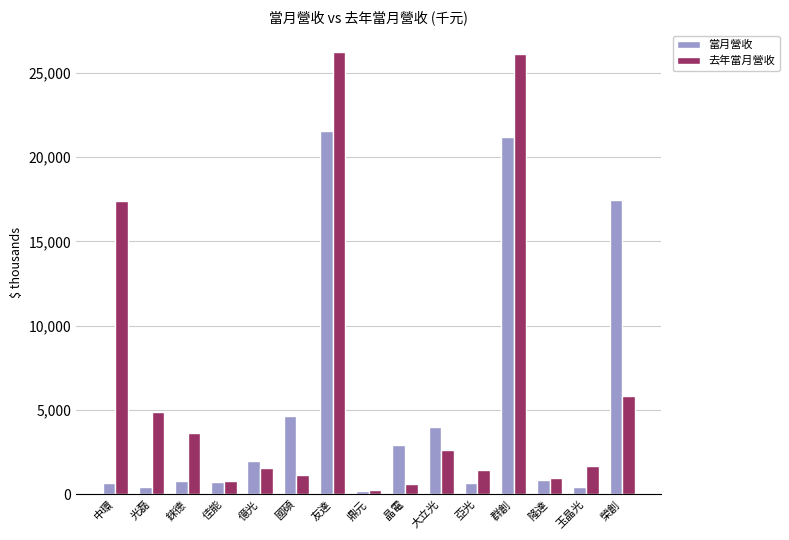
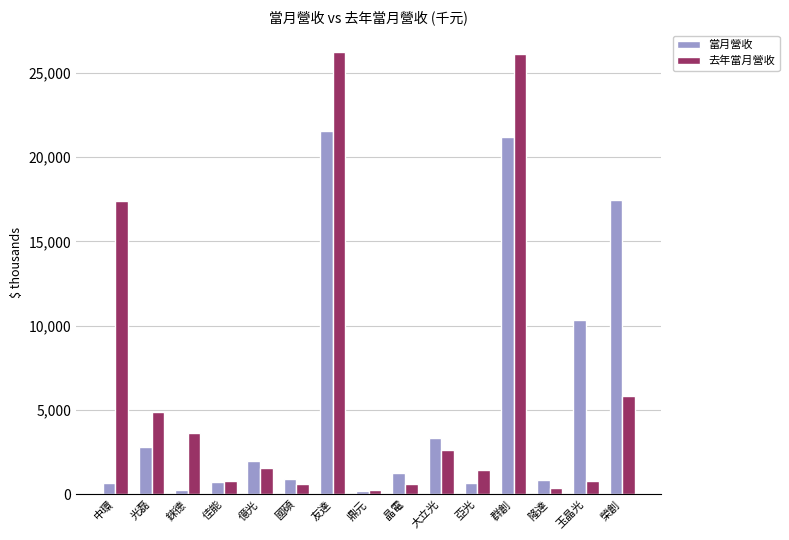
  {
    "當月營收": {
      "中環": "700",
-     "光磊": "400",
-     "錸德": "800",
+     "光磊": "2,800",
+     "錸德": "300",
      "佳能": "800",
      "億光": "2,000",
-     "國碩": "4,700",
+     "國碩": "900",
      "友達": "21,500",
      "鼎元": "200",
-     "晶電": "2,900",
-     "大立光": "4,000",
+     "晶電": "1,300",
+     "大立光": "3,300",
      "亞光": "700",
      "群創": "21,200",
      "隆達": "900",
-     "玉晶光": "400",
+     "玉晶光": "10,400",
      "榮創": "17,500"
    },
    "去年當月營收": {
      "中環": "17,400",
      "光磊": "4,900",
      "錸德": "3,600",
      "佳能": "800",
      "億光": "1,600",
-     "國碩": "1,200",
+     "國碩": "600",
      "友達": "26,200",
      "鼎元": "300",
      "晶電": "600",
      "大立光": "2,600",
      "亞光": "1,400",
      "群創": "26,100",
-     "隆達": "1,000",
-     "玉晶光": "1,700",
+     "隆達": "400",
+     "玉晶光": "800",
      "榮創": "5,900"
    }
  }
